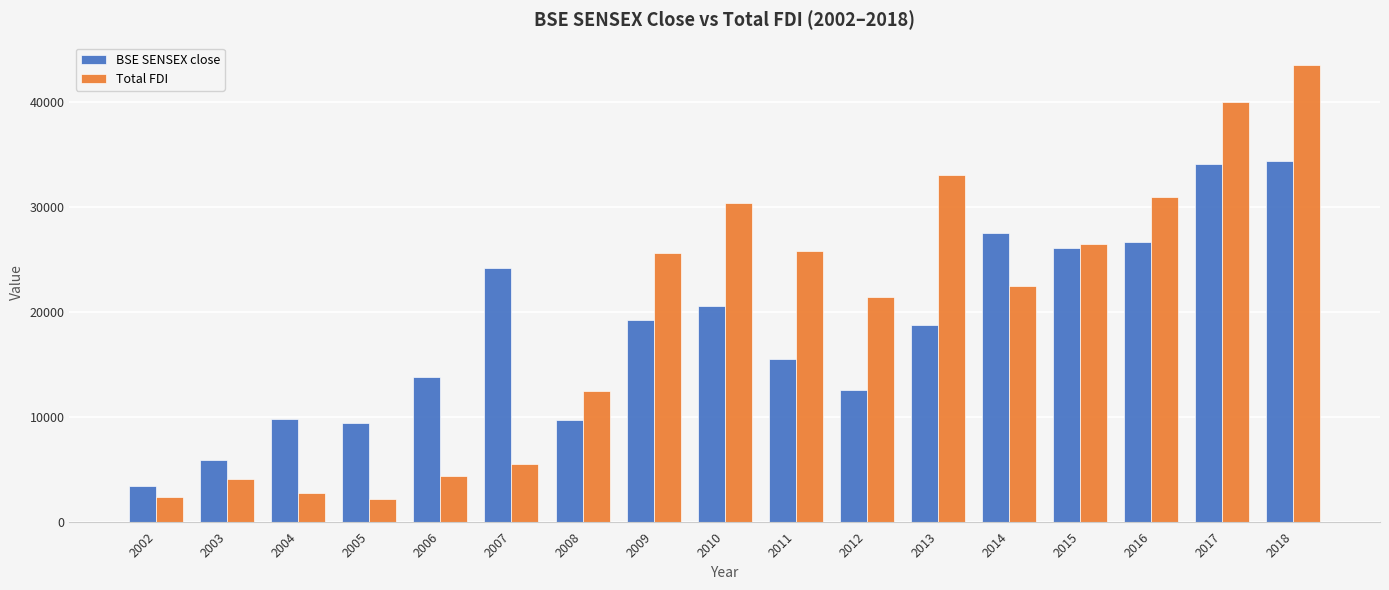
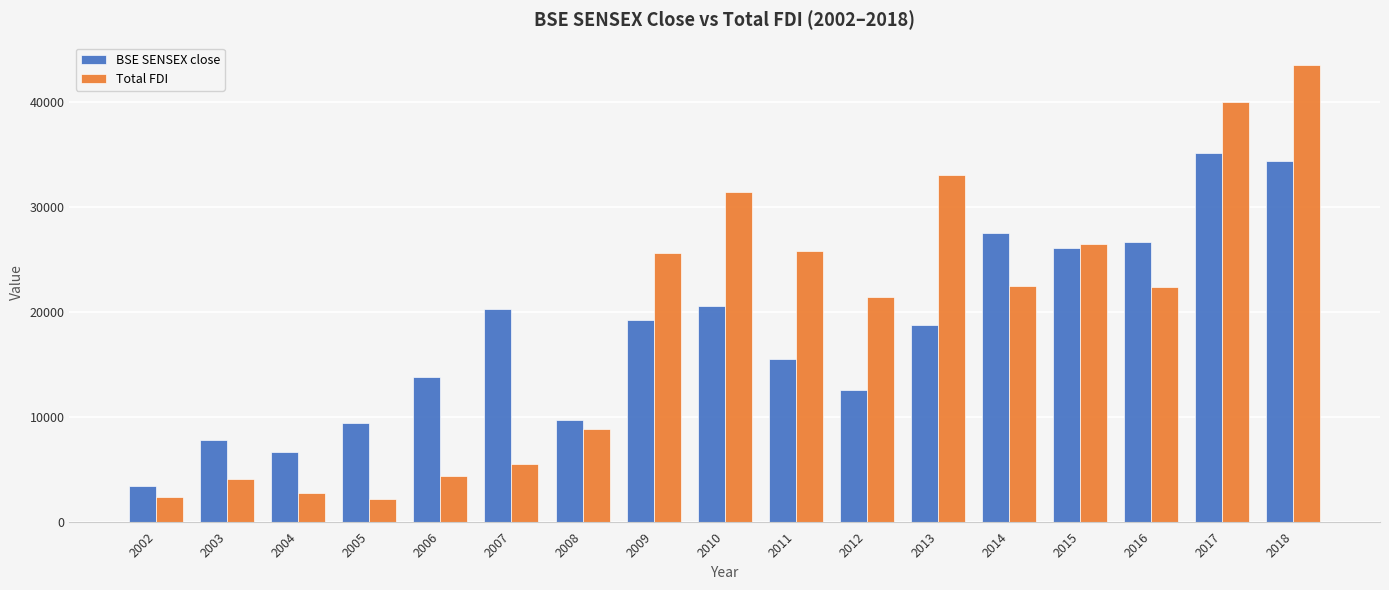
  {
    "BSE SENSEX close": {
      "2002": 3400,
-     "2003": 5800,
-     "2004": 9800,
+     "2003": 7800,
+     "2004": 6600,
      "2005": 9400,
      "2006": 13800,
-     "2007": 24200,
+     "2007": 20300,
      "2008": 9600,
      "2009": 19200,
      "2010": 20500,
      "2011": 15500,
      "2012": 12500,
      "2013": 18800,
      "2014": 27500,
      "2015": 26100,
      "2016": 26600,
-     "2017": 34100,
+     "2017": 35100,
      "2018": 34400
    },
    "Total FDI": {
      "2002": 2400,
      "2003": 4000,
      "2004": 2700,
      "2005": 2200,
      "2006": 4300,
      "2007": 5500,
-     "2008": 12500,
+     "2008": 8800,
      "2009": 25600,
-     "2010": 30400,
+     "2010": 31400,
      "2011": 25800,
      "2012": 21400,
      "2013": 33000,
      "2014": 22400,
      "2015": 26500,
-     "2016": 30900,
+     "2016": 22400,
      "2017": 40000,
      "2018": 43500
    }
  }
